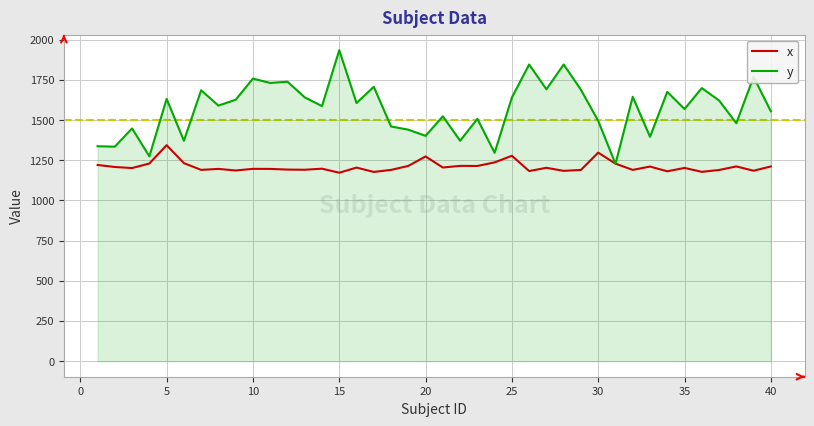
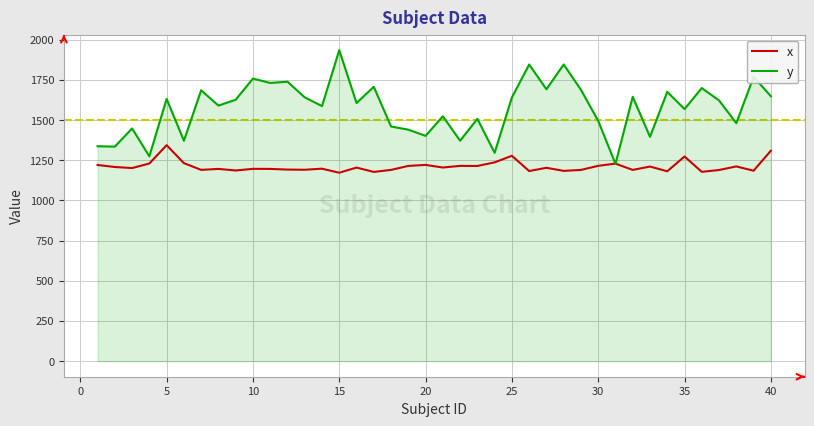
  {
    "x": {
      "5": 1340,
      "10": 1200,
      "15": 1170,
-     "20": 1270,
+     "20": 1220,
      "25": 1280,
-     "30": 1300,
-     "35": 1200,
-     "40": 1210
+     "30": 1220,
+     "35": 1270,
+     "40": 1310
    },
    "y": {
      "5": 1630,
      "10": 1760,
      "15": 1930,
      "20": 1400,
      "25": 1640,
      "30": 1490,
      "35": 1570,
-     "40": 1550
+     "40": 1650
    }
  }
